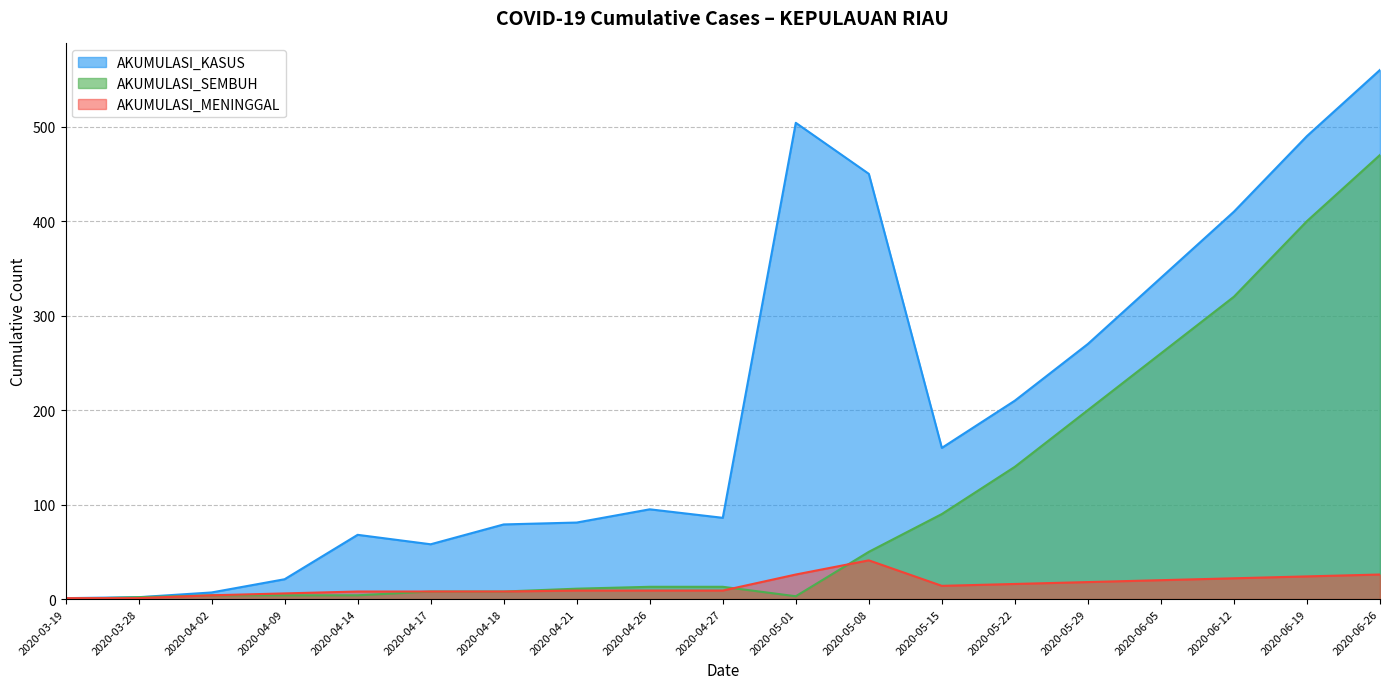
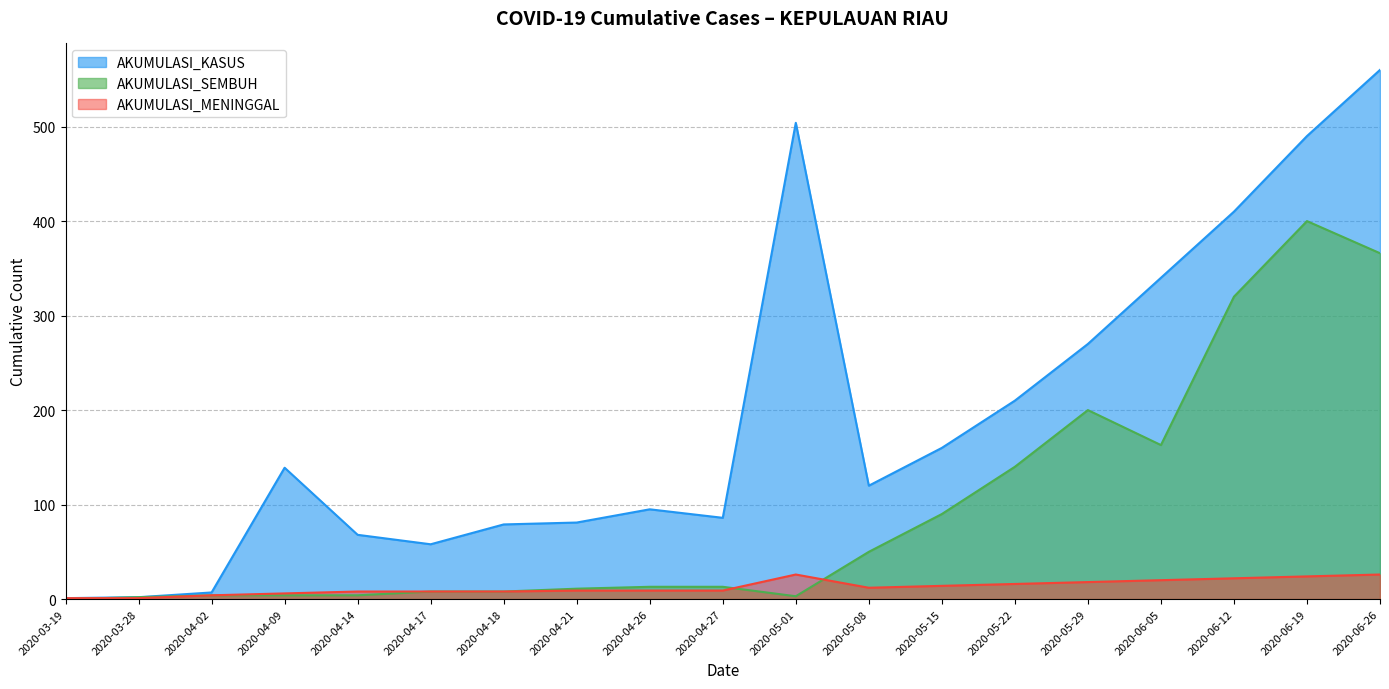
  {
    "AKUMULASI_KASUS": {
      "2020-04-02": 10,
-     "2020-04-09": 20,
+     "2020-04-09": 140,
      "2020-04-14": 70,
      "2020-04-17": 60,
      "2020-04-18": 80,
      "2020-04-21": 80,
      "2020-04-26": 100,
      "2020-04-27": 90,
      "2020-05-01": 500,
-     "2020-05-08": 450,
+     "2020-05-08": 120,
      "2020-05-15": 160,
      "2020-05-22": 210,
      "2020-05-29": 270,
      "2020-06-05": 340,
      "2020-06-12": 410,
      "2020-06-19": 490,
      "2020-06-26": 560
    },
    "AKUMULASI_SEMBUH": {
      "2020-04-14": 0,
      "2020-04-26": 10,
      "2020-04-27": 10,
      "2020-05-01": 0,
      "2020-05-08": 50,
      "2020-05-15": 90,
      "2020-05-22": 140,
      "2020-05-29": 200,
-     "2020-06-05": 260,
+     "2020-06-05": 160,
      "2020-06-12": 320,
      "2020-06-19": 400,
-     "2020-06-26": 470
+     "2020-06-26": 370
    },
    "AKUMULASI_MENINGGAL": {
      "2020-04-14": 10,
      "2020-04-26": 10,
      "2020-04-27": 10,
      "2020-05-01": 30,
-     "2020-05-08": 40,
+     "2020-05-08": 10,
      "2020-05-15": 10,
      "2020-05-22": 20,
      "2020-05-29": 20,
      "2020-06-05": 20,
      "2020-06-12": 20,
      "2020-06-19": 20,
      "2020-06-26": 30
    }
  }
